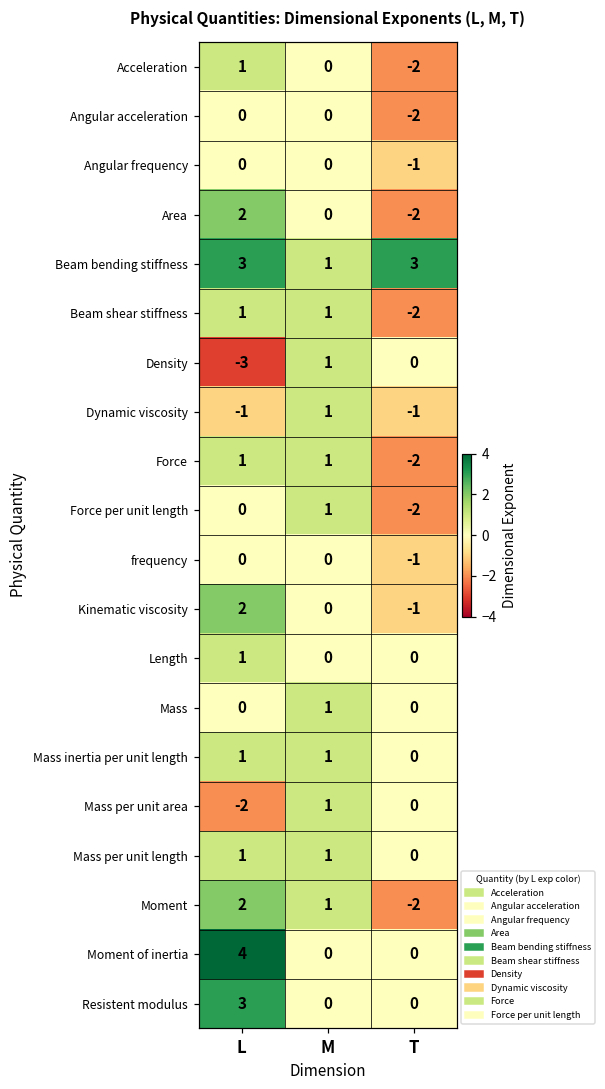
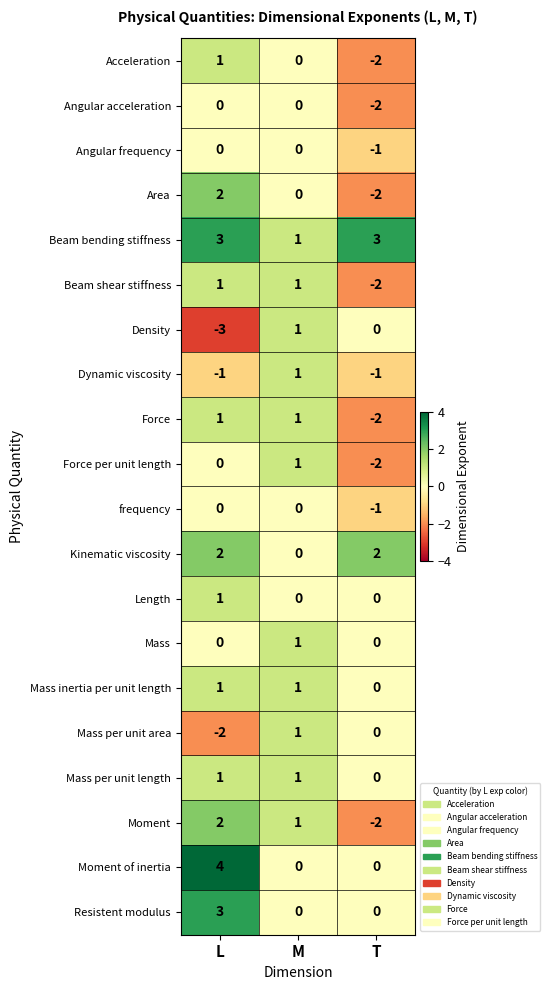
  {
    "Acceleration": {
      "L": 1,
      "M": 0,
      "T": -2
    },
    "Angular acceleration": {
      "L": 0,
      "M": 0,
      "T": -2
    },
    "Angular frequency": {
      "L": 0,
      "M": 0,
      "T": -1
    },
    "Area": {
      "L": 2,
      "M": 0,
      "T": -2
    },
    "Beam bending stiffness": {
      "L": 3,
      "M": 1,
      "T": 3
    },
    "Beam shear stiffness": {
      "L": 1,
      "M": 1,
      "T": -2
    },
    "Density": {
      "L": -3,
      "M": 1,
      "T": 0
    },
    "Dynamic viscosity": {
      "L": -1,
      "M": 1,
      "T": -1
    },
    "Force": {
      "L": 1,
      "M": 1,
      "T": -2
    },
    "Force per unit length": {
      "L": 0,
      "M": 1,
      "T": -2
    },
    "frequency": {
      "L": 0,
      "M": 0,
      "T": -1
    },
    "Kinematic viscosity": {
      "L": 2,
      "M": 0,
-     "T": -1
+     "T": 2
    },
    "Length": {
      "L": 1,
      "M": 0,
      "T": 0
    },
    "Mass": {
      "L": 0,
      "M": 1,
      "T": 0
    },
    "Mass inertia per unit length": {
      "L": 1,
      "M": 1,
      "T": 0
    },
    "Mass per unit area": {
      "L": -2,
      "M": 1,
      "T": 0
    },
    "Mass per unit length": {
      "L": 1,
      "M": 1,
      "T": 0
    },
    "Moment": {
      "L": 2,
      "M": 1,
      "T": -2
    },
    "Moment of inertia": {
      "L": 4,
      "M": 0,
      "T": 0
    },
    "Resistent modulus": {
      "L": 3,
      "M": 0,
      "T": 0
    }
  }
